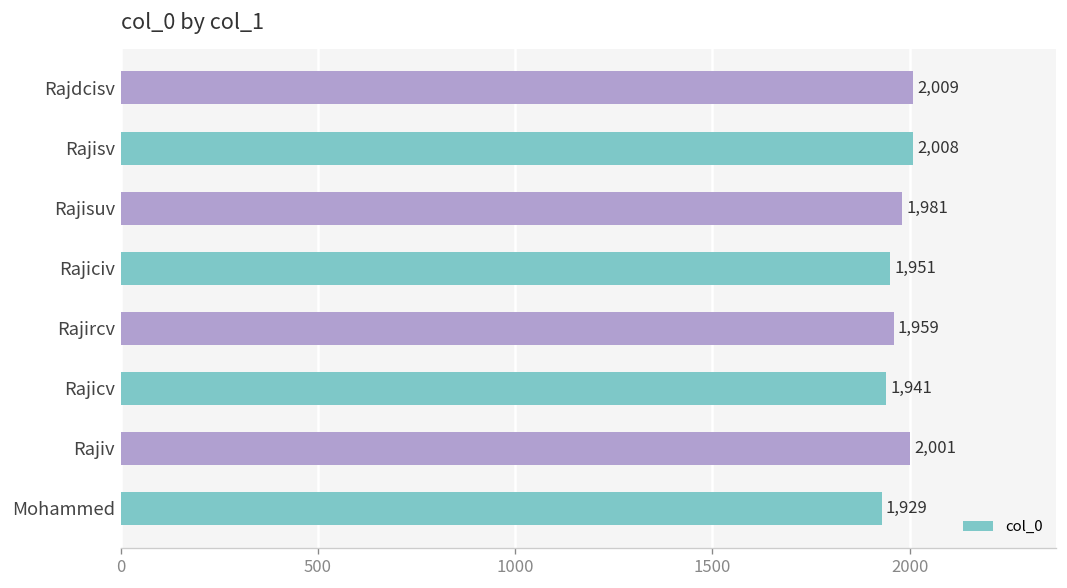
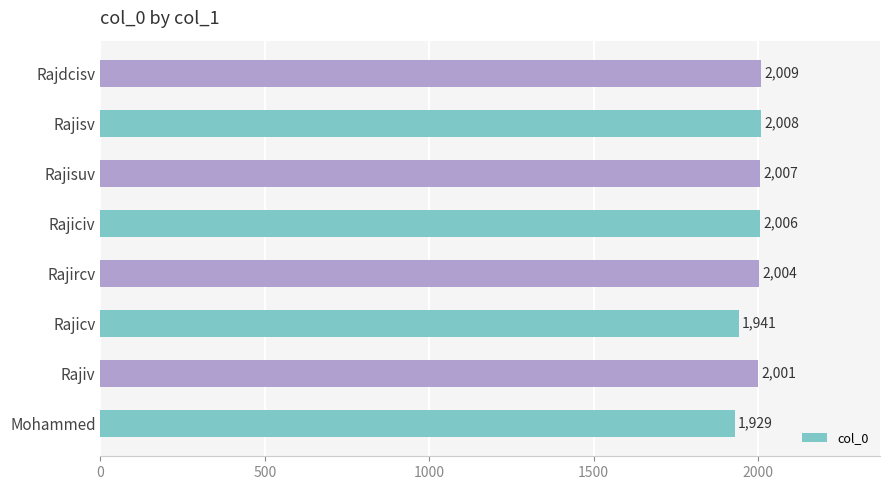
  {
    "Rajdcisv": "2,009",
    "Rajisv": "2,008",
-   "Rajisuv": "1,981",
-   "Rajiciv": "1,951",
-   "Rajircv": "1,959",
+   "Rajisuv": "2,007",
+   "Rajiciv": "2,006",
+   "Rajircv": "2,004",
    "Rajicv": "1,941",
    "Rajiv": "2,001",
    "Mohammed": "1,929"
  }
